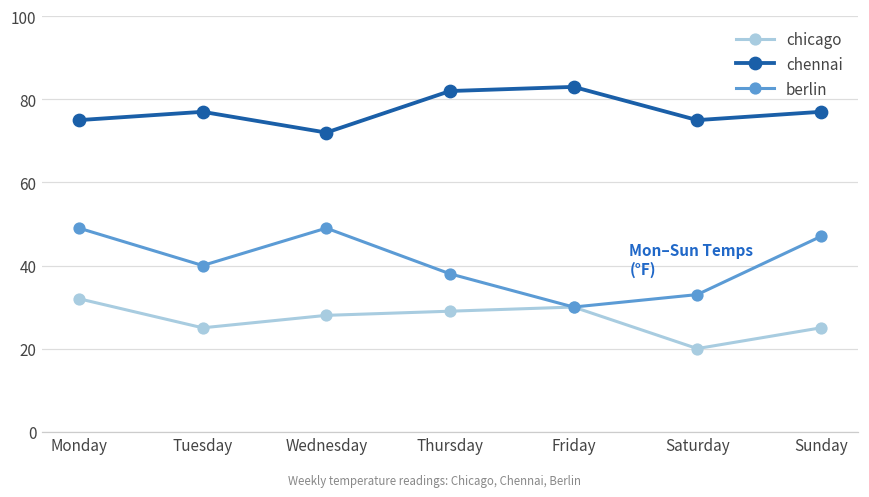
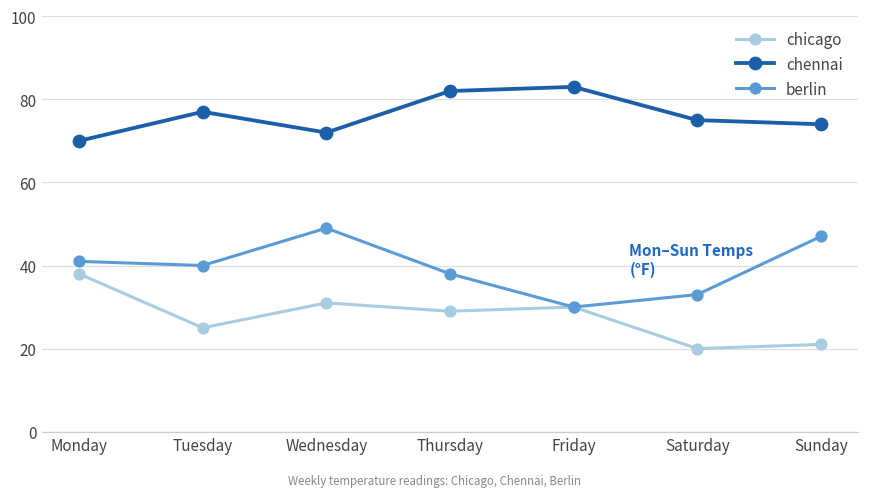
  {
    "chicago": {
-     "Monday": 32,
+     "Monday": 38,
      "Tuesday": 25,
-     "Wednesday": 28,
+     "Wednesday": 31,
      "Thursday": 29,
      "Saturday": 20,
-     "Sunday": 25
+     "Sunday": 21
    },
    "chennai": {
-     "Monday": 75,
+     "Monday": 70,
      "Tuesday": 77,
      "Wednesday": 72,
      "Thursday": 82,
      "Friday": 83,
      "Saturday": 75,
-     "Sunday": 77
+     "Sunday": 74
    },
    "berlin": {
-     "Monday": 49,
+     "Monday": 41,
      "Tuesday": 40,
      "Wednesday": 49,
      "Thursday": 38,
      "Saturday": 33,
      "Sunday": 47
    }
  }
